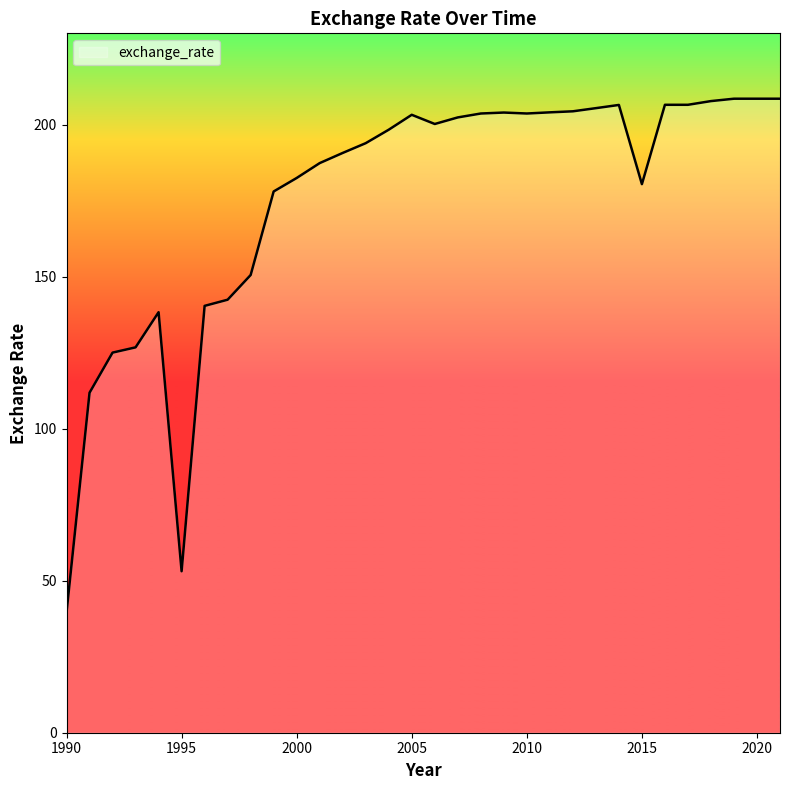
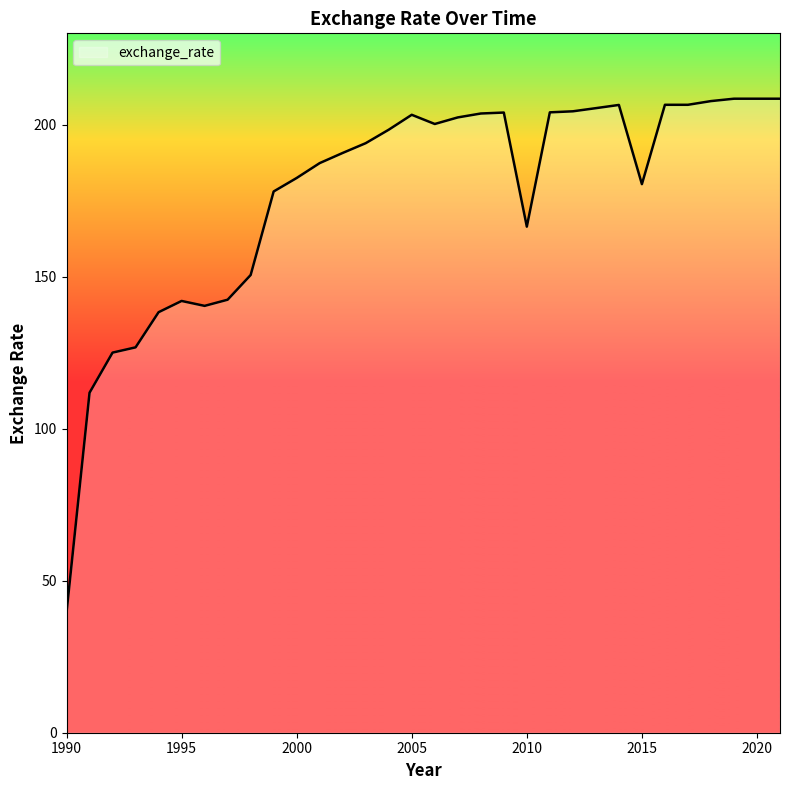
  {
    "1990": 40,
-   "1995": 53,
+   "1995": 142,
    "2000": 182,
    "2005": 203,
-   "2010": 204,
+   "2010": 166,
    "2015": 180,
    "2020": 209
  }
